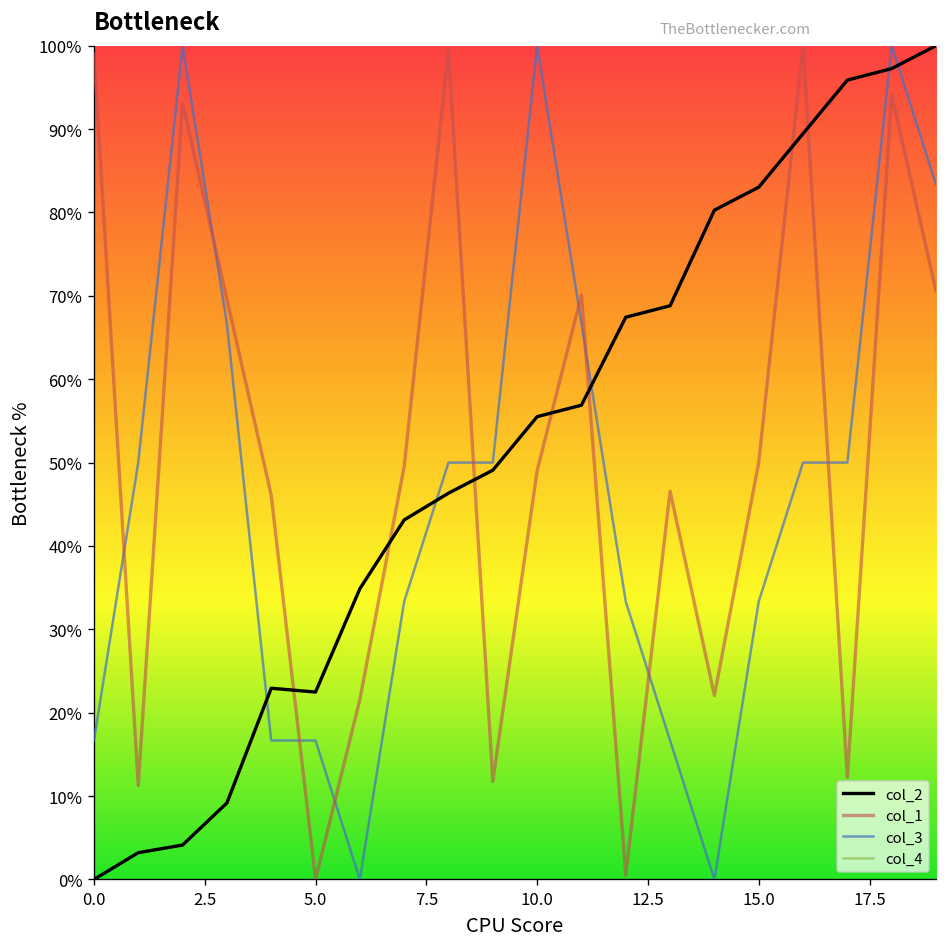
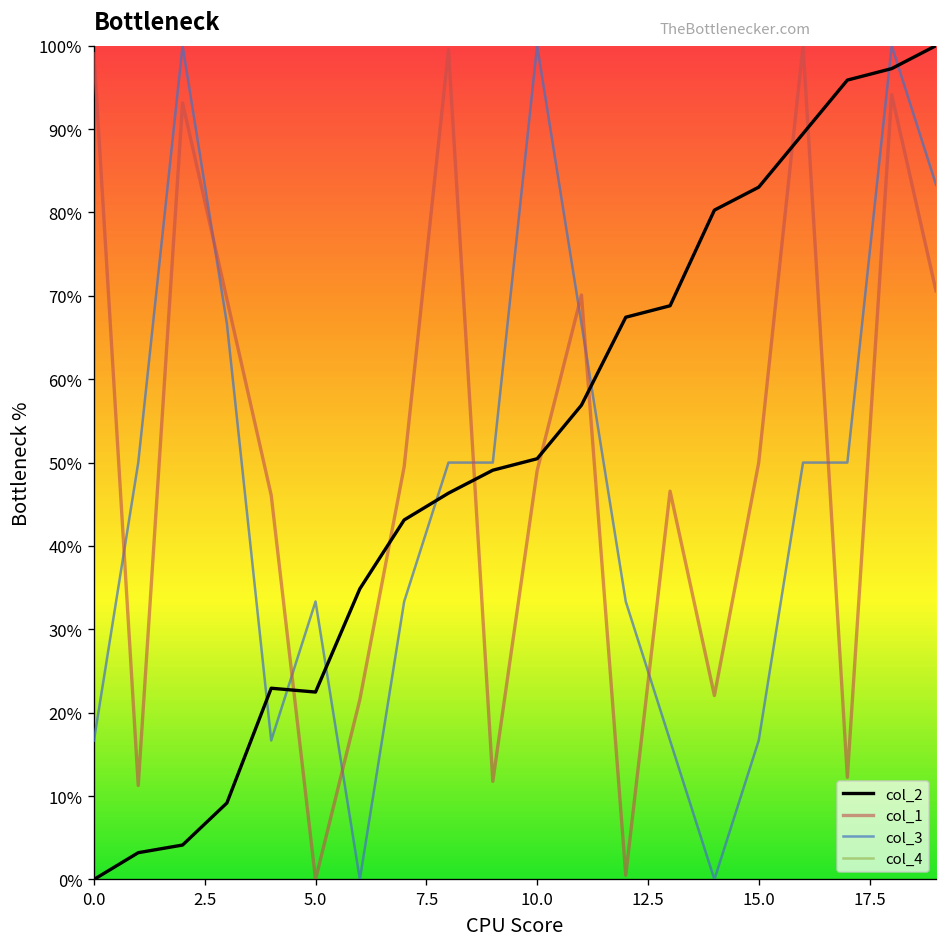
  {
    "col_2": {
      "0.0": "0%",
      "5.0": "22%",
-     "10.0": "56%",
+     "10.0": "50%",
      "15.0": "83%"
    },
    "col_1": {
      "0.0": "99%",
      "5.0": "0%",
      "10.0": "49%",
      "15.0": "50%"
    },
    "col_3": {
      "0.0": "17%",
-     "5.0": "17%",
+     "5.0": "33%",
      "10.0": "100%",
-     "15.0": "33%"
+     "15.0": "17%"
    }
  }
